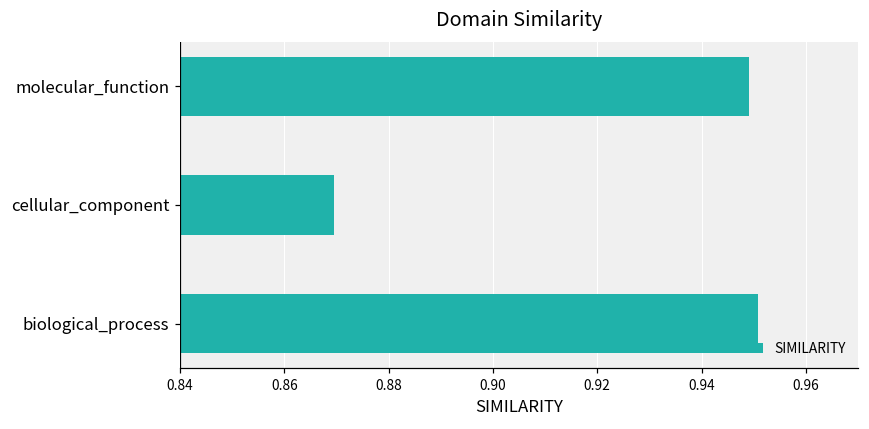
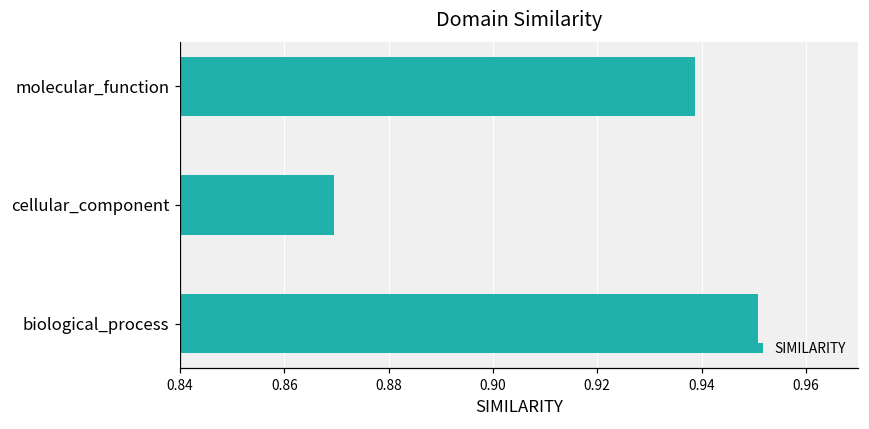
  {
-   "molecular_function": 0.949,
+   "molecular_function": 0.939,
    "cellular_component": 0.869,
    "biological_process": 0.951
  }
